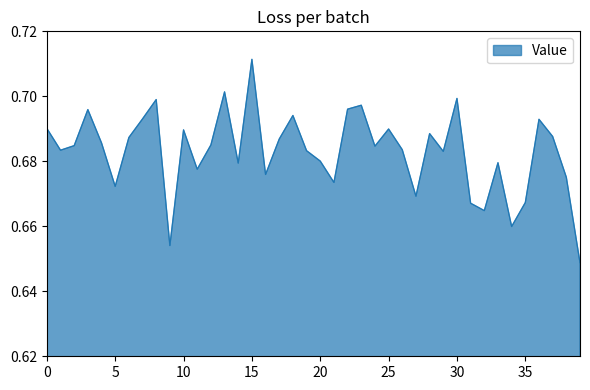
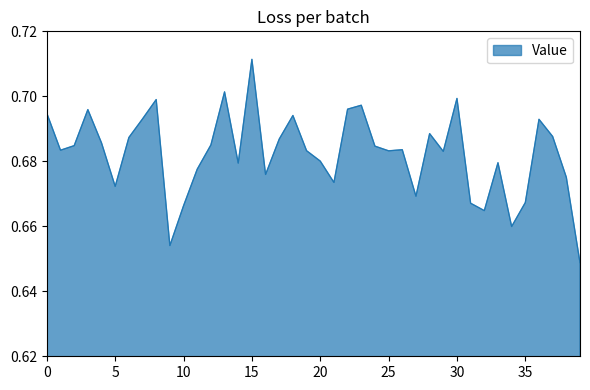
  {
-   "0": 0.690,
+   "0": 0.695,
    "5": 0.672,
-   "10": 0.690,
+   "10": 0.666,
    "15": 0.711,
    "20": 0.680,
-   "25": 0.690,
+   "25": 0.683,
    "30": 0.699,
    "35": 0.667
  }
